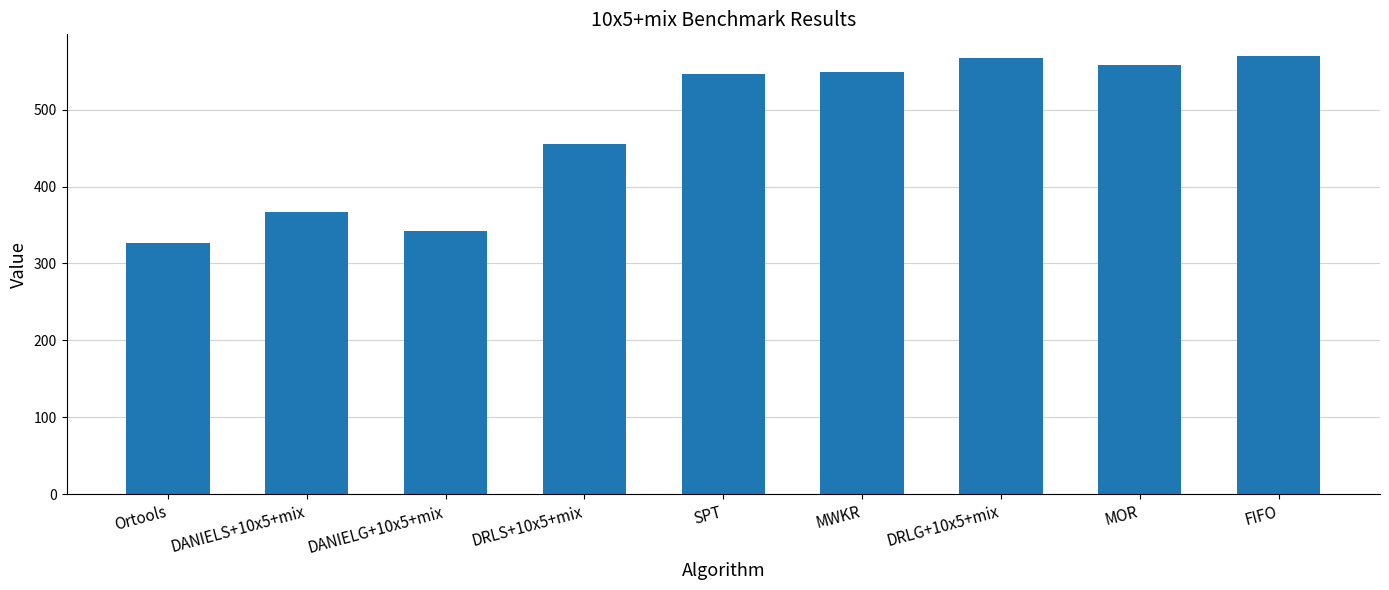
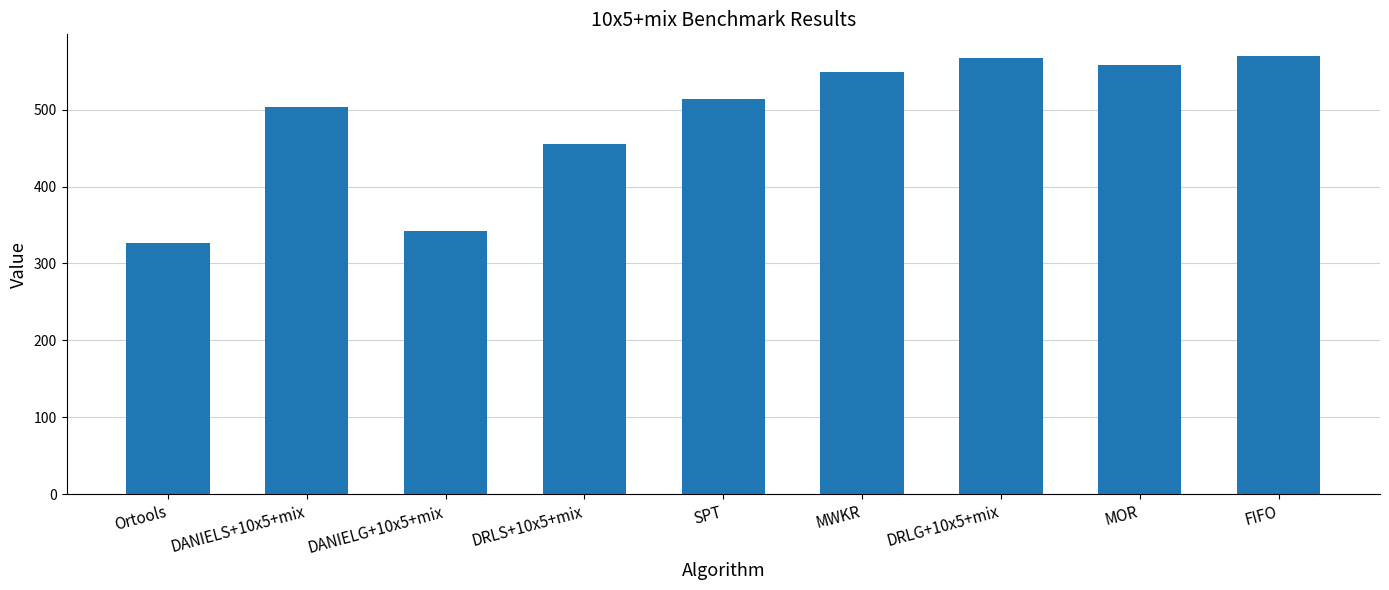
  {
    "Ortools": 330,
-   "DANIELS+10x5+mix": 370,
+   "DANIELS+10x5+mix": 500,
    "DANIELG+10x5+mix": 340,
    "DRLS+10x5+mix": 460,
-   "SPT": 550,
+   "SPT": 510,
    "MWKR": 550,
    "DRLG+10x5+mix": 570,
    "MOR": 560,
    "FIFO": 570
  }
